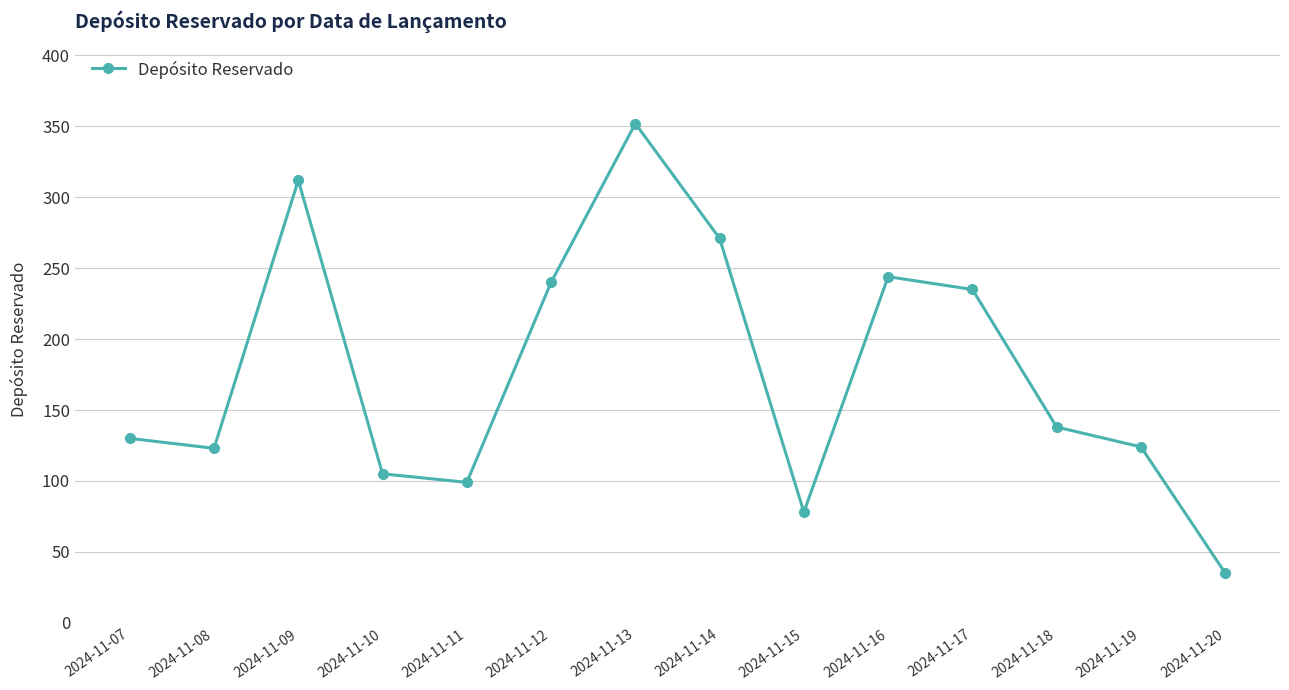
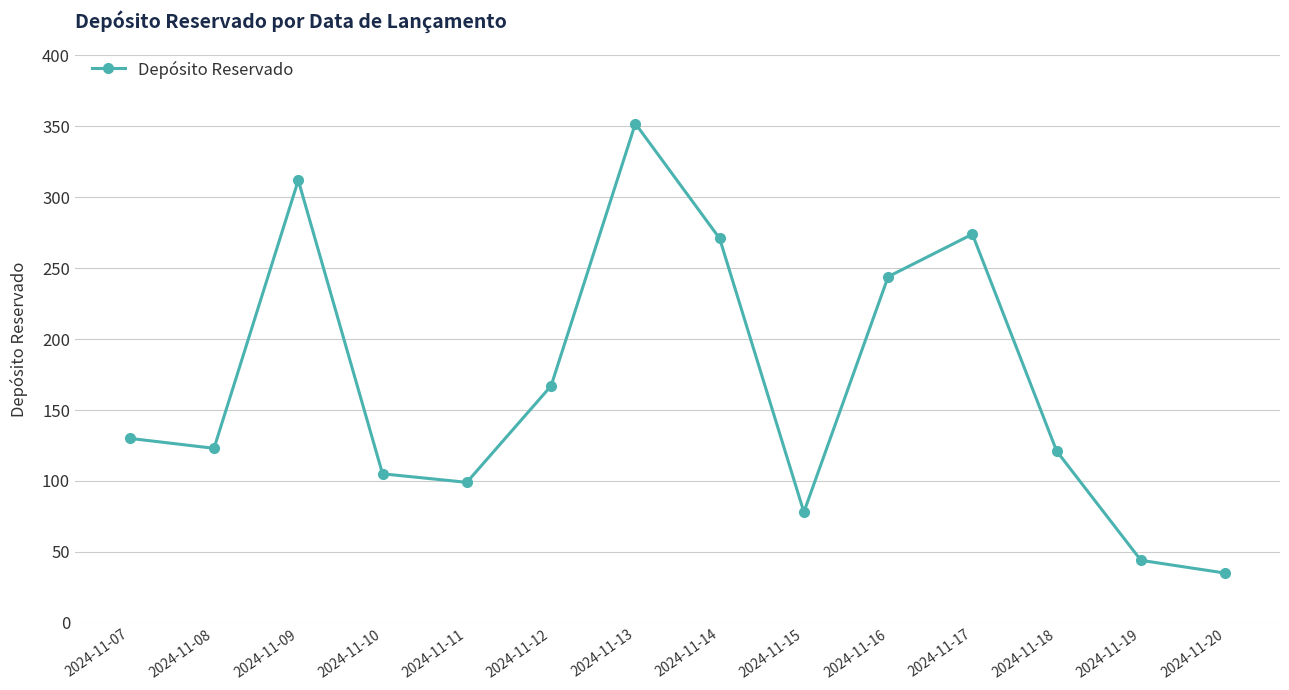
  {
    "2024-11-07": 130,
    "2024-11-08": 123,
    "2024-11-09": 312,
    "2024-11-10": 105,
    "2024-11-11": 99,
-   "2024-11-12": 240,
+   "2024-11-12": 167,
    "2024-11-13": 352,
    "2024-11-14": 271,
    "2024-11-15": 78,
    "2024-11-16": 244,
-   "2024-11-17": 235,
-   "2024-11-18": 138,
-   "2024-11-19": 124,
+   "2024-11-17": 274,
+   "2024-11-18": 121,
+   "2024-11-19": 44,
    "2024-11-20": 35
  }
